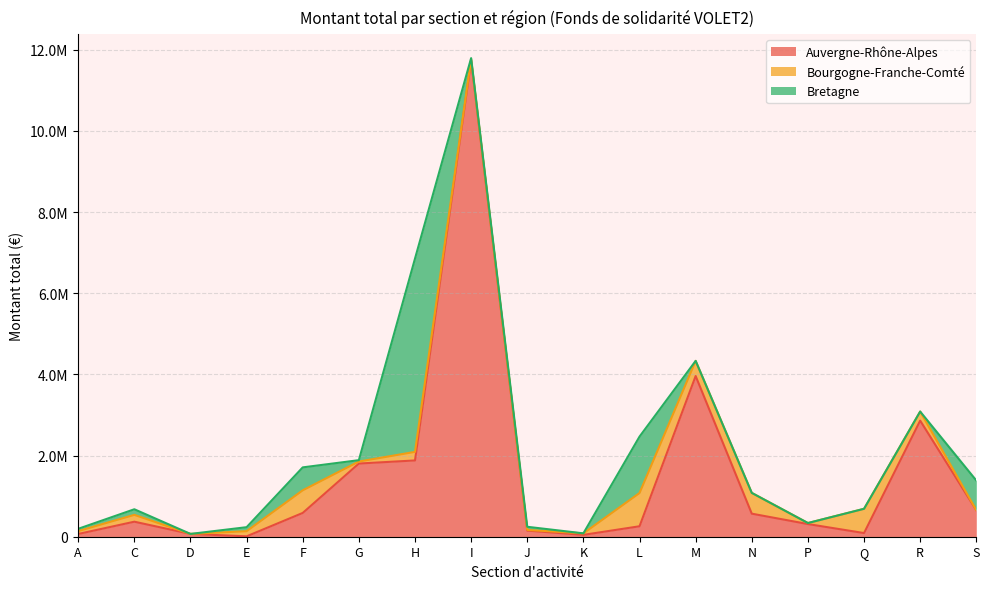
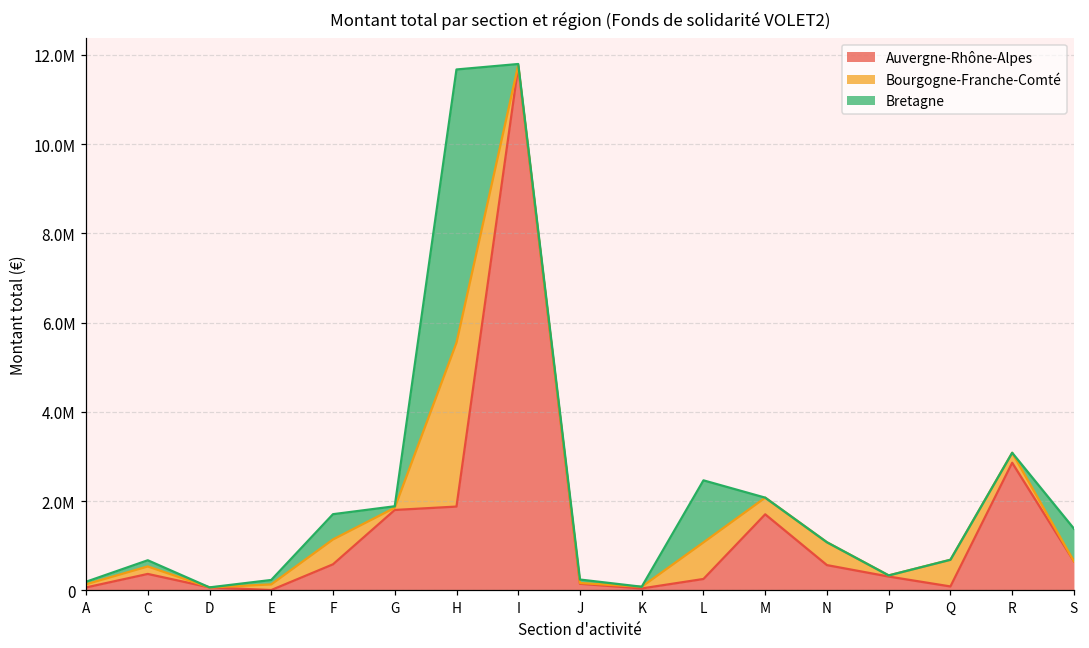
  {
    "Auvergne-Rhône-Alpes": {
      "A": 100000,
      "C": 400000,
      "E": 0,
      "F": 600000,
      "H": 1900000,
      "L": 300000,
-     "M": 4000000,
+     "M": 1700000,
      "N": 600000,
      "Q": 100000,
      "R": 2900000
    },
    "Bourgogne-Franche-Comté": {
      "C": 200000,
      "E": 100000,
      "F": 600000,
-     "H": 200000,
+     "H": 3700000,
      "L": 800000
    },
    "Bretagne": {
      "C": 100000,
      "E": 100000,
      "F": 600000,
-     "H": 4800000,
+     "H": 6100000,
      "J": 100000,
      "L": 1400000,
      "S": 700000
    }
  }
